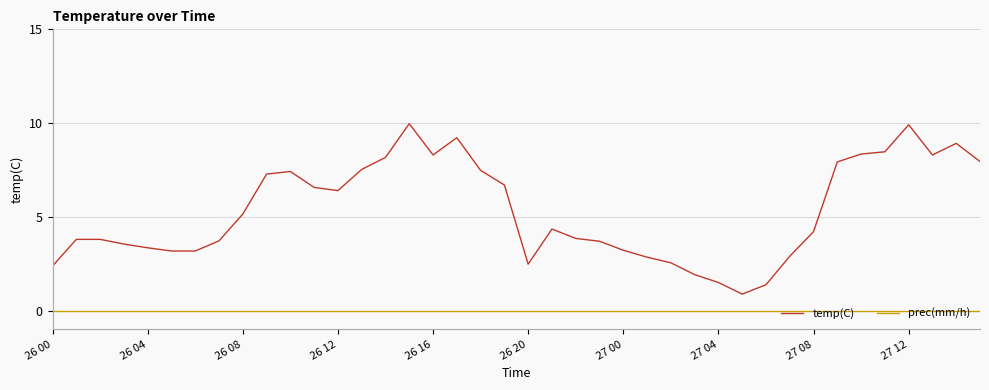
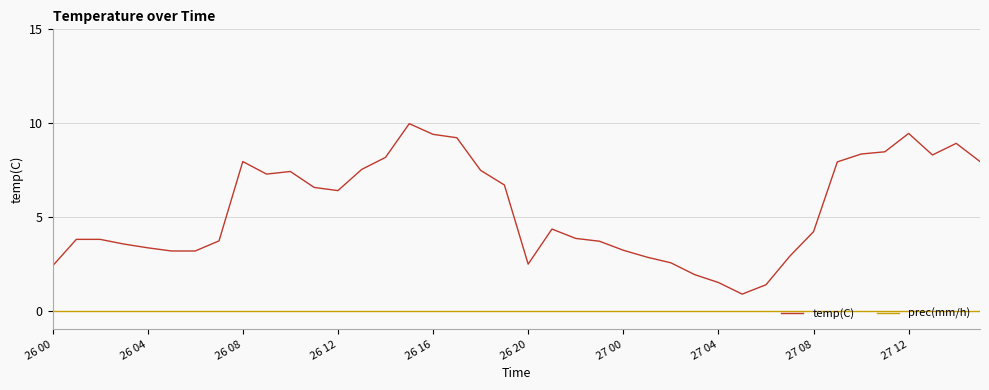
  {
    "temp(C)": {
      "26 00": 2.4,
      "26 04": 3.4,
-     "26 08": 5.2,
+     "26 08": 8.0,
      "26 12": 6.4,
-     "26 16": 8.3,
+     "26 16": 9.4,
      "26 20": 2.5,
      "27 00": 3.2,
      "27 04": 1.5,
      "27 08": 4.2,
-     "27 12": 9.9
+     "27 12": 9.5
    },
    "prec(mm/h)": {
      "26 00": 0.0,
      "26 04": 0.0,
      "26 08": 0.0,
      "26 12": 0.0,
      "26 16": 0.0,
      "26 20": 0.0,
      "27 00": 0.0,
      "27 04": 0.0,
      "27 08": 0.0,
      "27 12": 0.0
    }
  }
